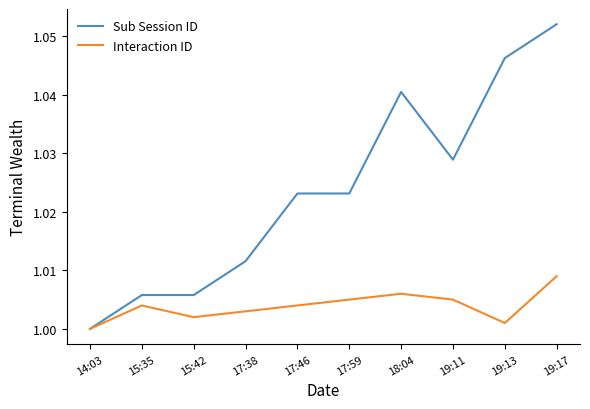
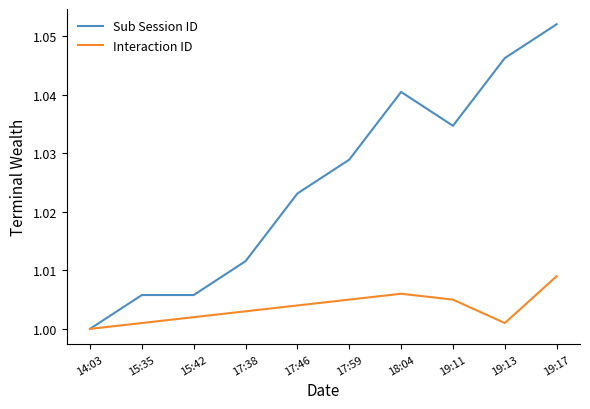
  {
    "Sub Session ID": {
      "15:35": 1.006,
      "15:42": 1.006,
      "17:38": 1.012,
      "17:46": 1.023,
-     "17:59": 1.023,
+     "17:59": 1.029,
      "18:04": 1.040,
-     "19:11": 1.029,
+     "19:11": 1.035,
      "19:13": 1.046,
      "19:17": 1.052
    },
    "Interaction ID": {
-     "15:35": 1.004,
+     "15:35": 1.001,
      "15:42": 1.002,
      "17:38": 1.003,
      "17:46": 1.004,
      "17:59": 1.005,
      "18:04": 1.006,
      "19:11": 1.005,
      "19:13": 1.001,
      "19:17": 1.009
    }
  }
